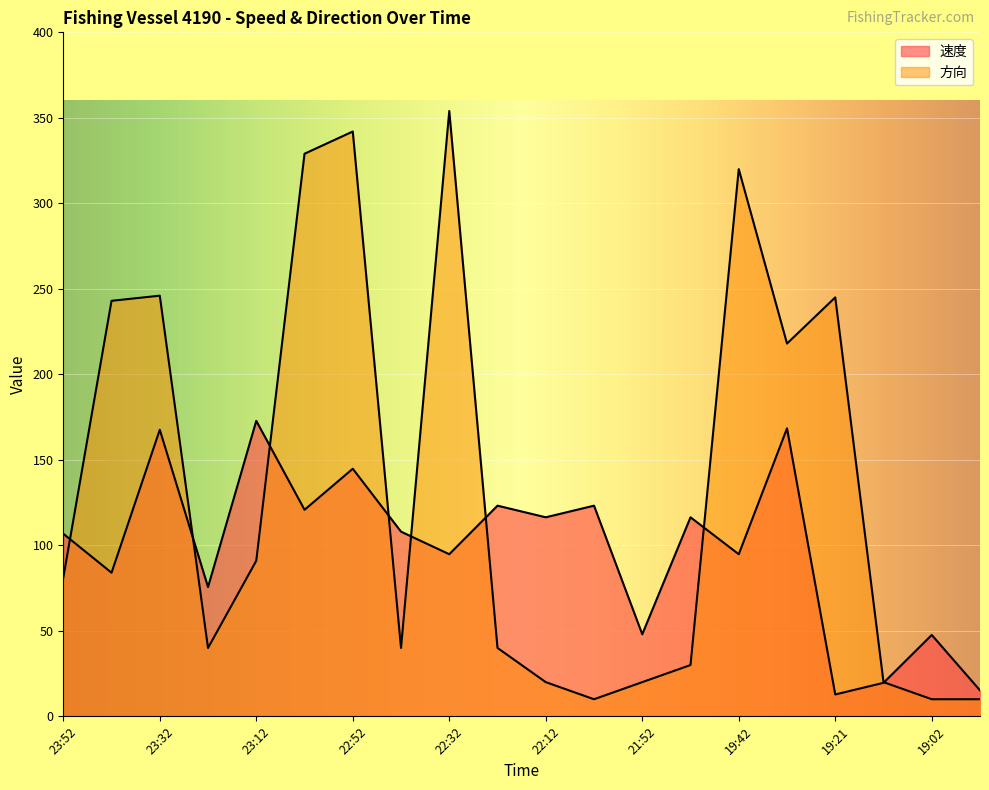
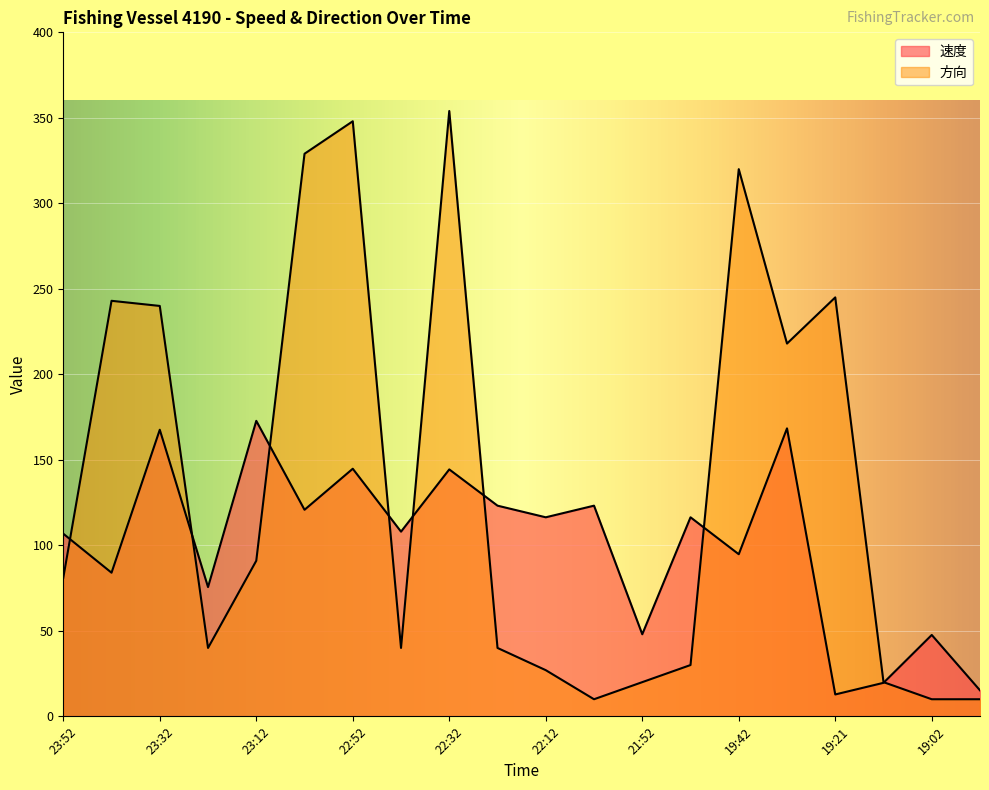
  {
    "速度": {
      "23:52": 107,
      "23:32": 168,
      "23:12": 173,
      "22:52": 145,
-     "22:32": 95,
+     "22:32": 144,
      "22:12": 116,
      "21:52": 48,
      "19:42": 95,
      "19:21": 13,
      "19:02": 48
    },
    "方向": {
      "23:52": 81,
-     "23:32": 246,
+     "23:32": 240,
      "23:12": 91,
-     "22:52": 342,
+     "22:52": 348,
      "22:32": 354,
-     "22:12": 20,
+     "22:12": 27,
      "21:52": 20,
      "19:42": 320,
      "19:21": 245,
      "19:02": 10
    }
  }
